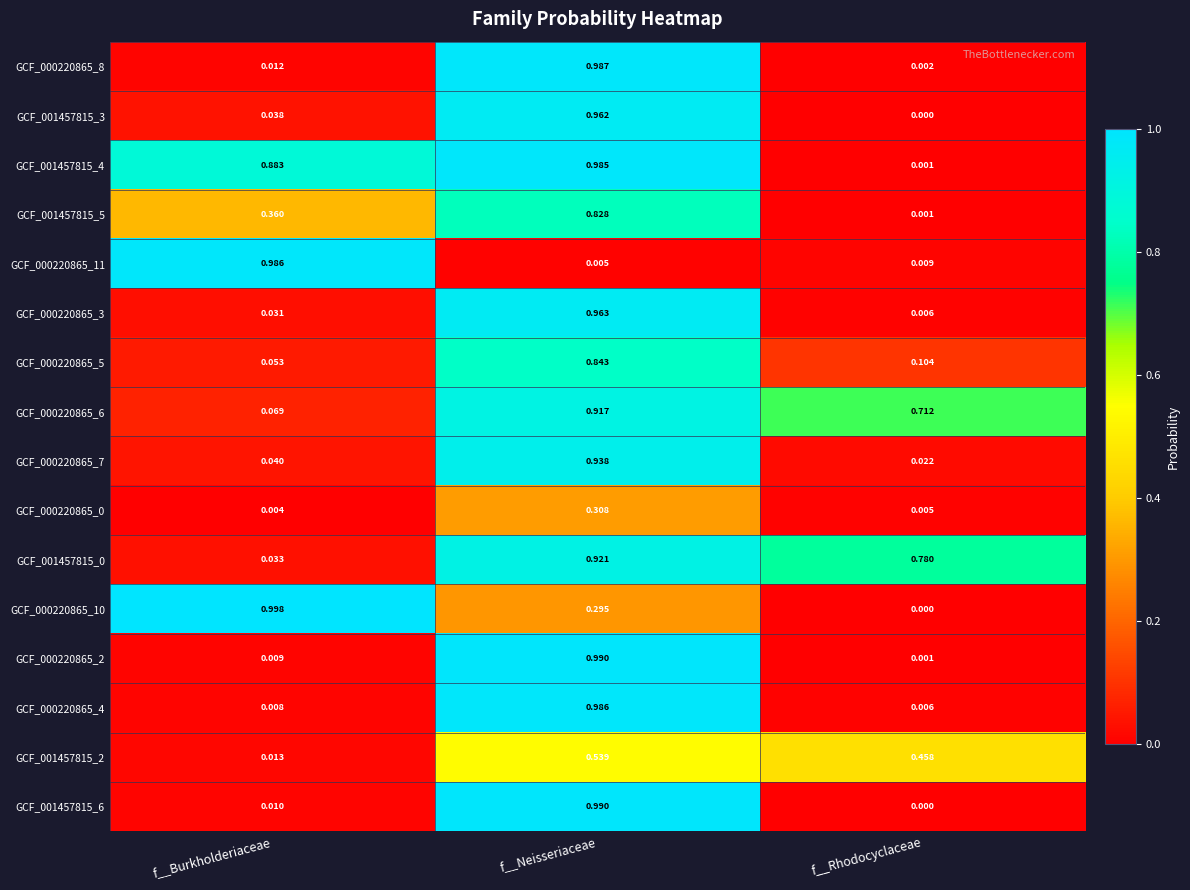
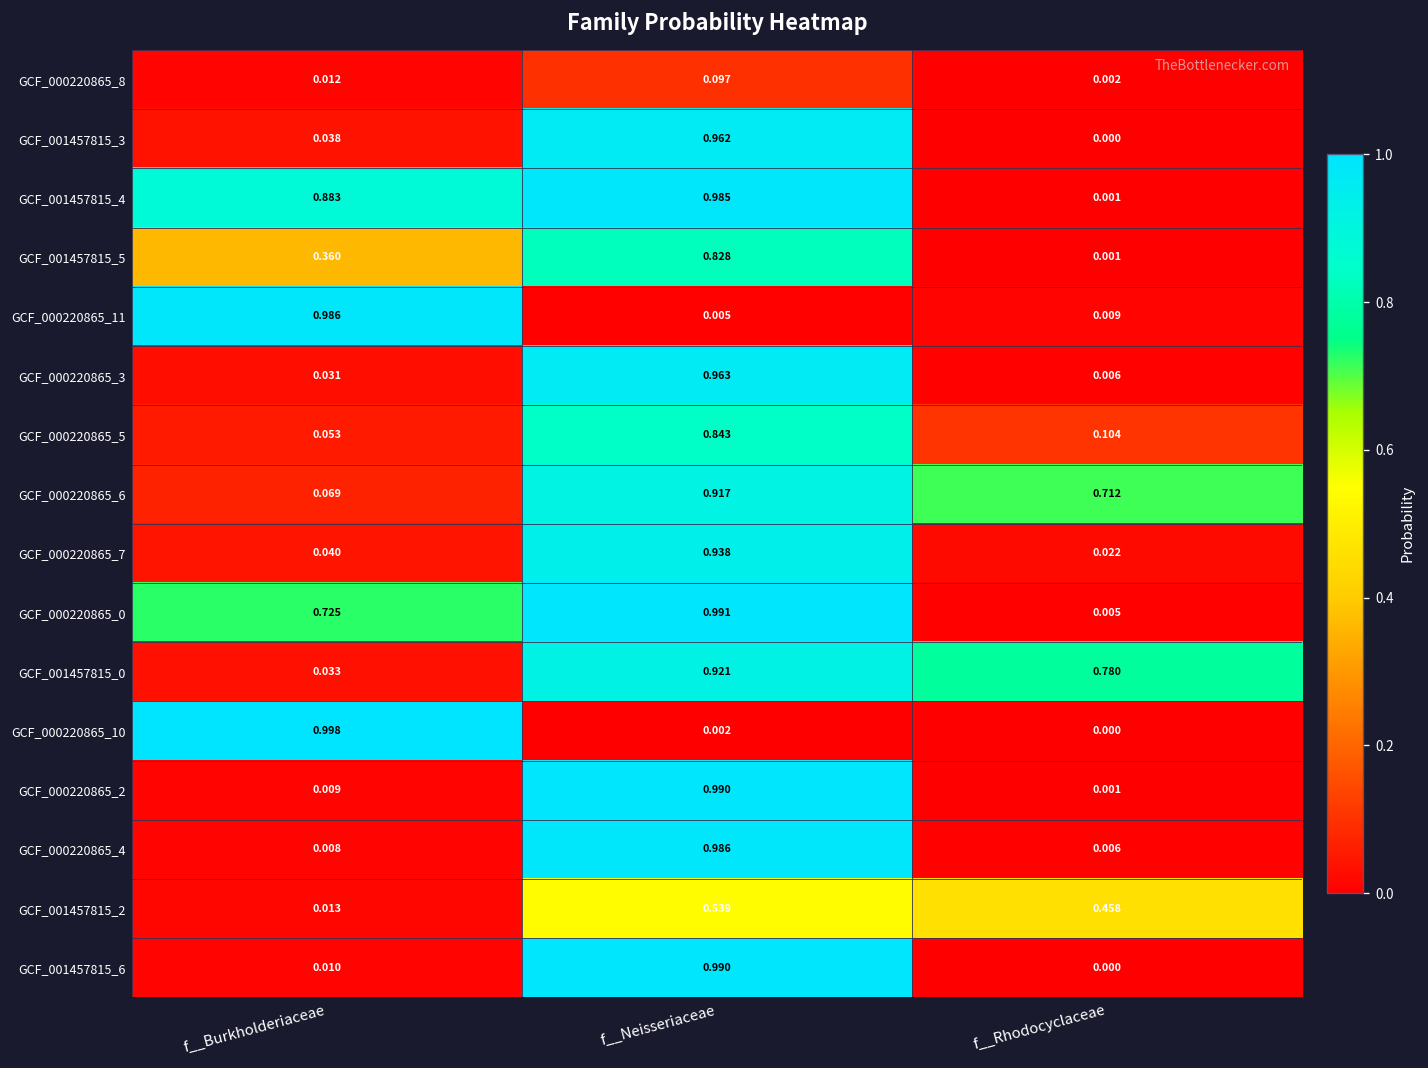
  {
    "GCF_000220865_8": {
      "f__Burkholderiaceae": 0.012,
-     "f__Neisseriaceae": 0.987
+     "f__Neisseriaceae": 0.097
    },
    "GCF_001457815_3": {
      "f__Burkholderiaceae": 0.038,
      "f__Neisseriaceae": 0.962,
      "f__Rhodocyclaceae": 0.000
    },
    "GCF_001457815_4": {
      "f__Burkholderiaceae": 0.883,
      "f__Neisseriaceae": 0.985,
      "f__Rhodocyclaceae": 0.001
    },
    "GCF_001457815_5": {
      "f__Burkholderiaceae": 0.360,
      "f__Neisseriaceae": 0.828,
      "f__Rhodocyclaceae": 0.001
    },
    "GCF_000220865_11": {
      "f__Burkholderiaceae": 0.986,
      "f__Neisseriaceae": 0.005,
      "f__Rhodocyclaceae": 0.009
    },
    "GCF_000220865_3": {
      "f__Burkholderiaceae": 0.031,
      "f__Neisseriaceae": 0.963,
      "f__Rhodocyclaceae": 0.006
    },
    "GCF_000220865_5": {
      "f__Burkholderiaceae": 0.053,
      "f__Neisseriaceae": 0.843,
      "f__Rhodocyclaceae": 0.104
    },
    "GCF_000220865_6": {
      "f__Burkholderiaceae": 0.069,
      "f__Neisseriaceae": 0.917,
      "f__Rhodocyclaceae": 0.712
    },
    "GCF_000220865_7": {
      "f__Burkholderiaceae": 0.040,
      "f__Neisseriaceae": 0.938,
      "f__Rhodocyclaceae": 0.022
    },
    "GCF_000220865_0": {
-     "f__Burkholderiaceae": 0.004,
-     "f__Neisseriaceae": 0.308,
+     "f__Burkholderiaceae": 0.725,
+     "f__Neisseriaceae": 0.991,
      "f__Rhodocyclaceae": 0.005
    },
    "GCF_001457815_0": {
      "f__Burkholderiaceae": 0.033,
      "f__Neisseriaceae": 0.921,
      "f__Rhodocyclaceae": 0.780
    },
    "GCF_000220865_10": {
      "f__Burkholderiaceae": 0.998,
-     "f__Neisseriaceae": 0.295,
+     "f__Neisseriaceae": 0.002,
      "f__Rhodocyclaceae": 0.000
    },
    "GCF_000220865_2": {
      "f__Burkholderiaceae": 0.009,
      "f__Neisseriaceae": 0.990,
      "f__Rhodocyclaceae": 0.001
    },
    "GCF_000220865_4": {
      "f__Burkholderiaceae": 0.008,
      "f__Neisseriaceae": 0.986,
      "f__Rhodocyclaceae": 0.006
    },
    "GCF_001457815_2": {
      "f__Burkholderiaceae": 0.013,
      "f__Neisseriaceae": 0.539,
      "f__Rhodocyclaceae": 0.458
    },
    "GCF_001457815_6": {
      "f__Burkholderiaceae": 0.010,
      "f__Neisseriaceae": 0.990,
      "f__Rhodocyclaceae": 0.000
    }
  }
